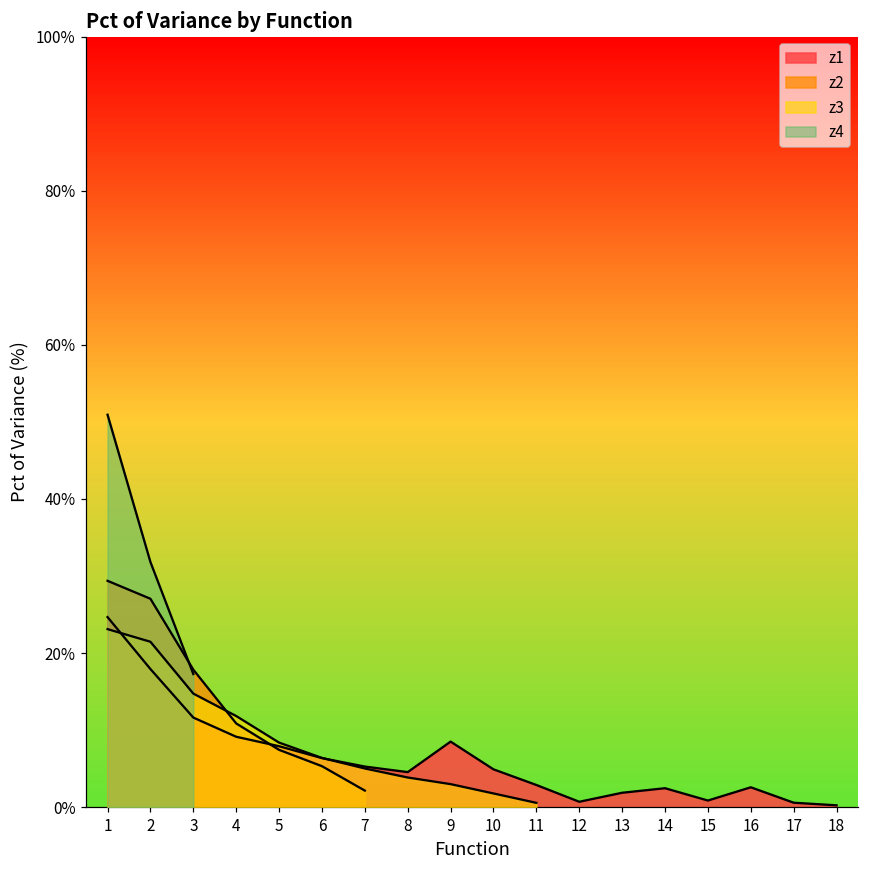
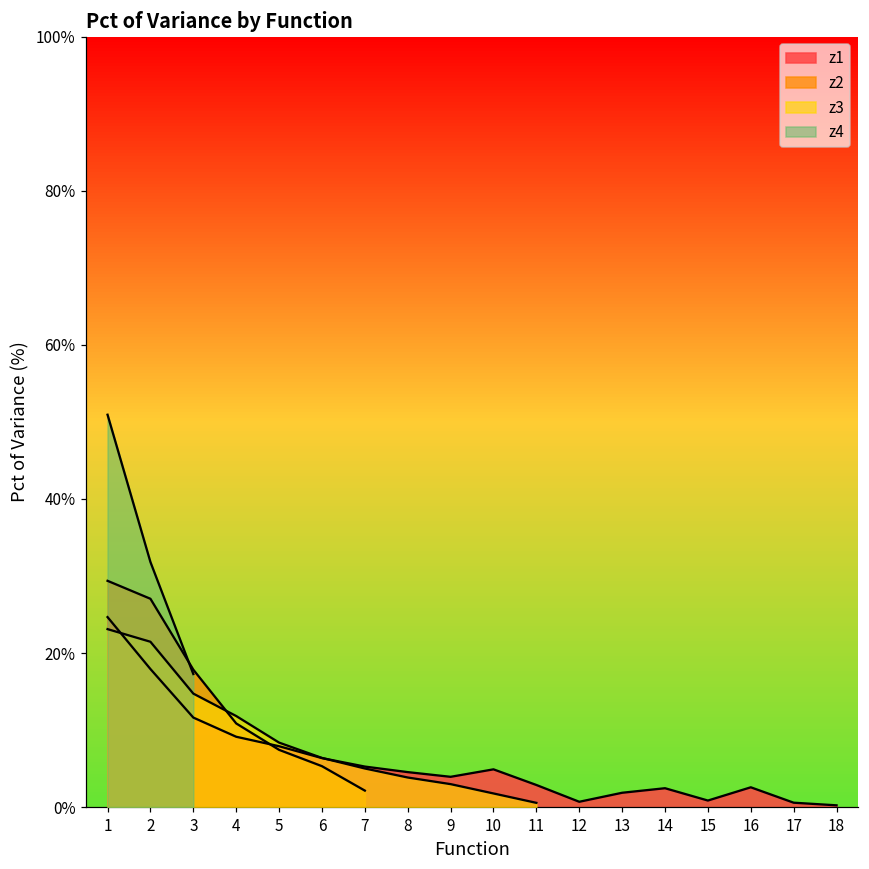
  {
    "z1": {
      "1": "25%",
      "2": "18%",
      "3": "12%",
      "4": "9%",
      "5": "8%",
      "8": "5%",
-     "9": "9%",
+     "9": "4%",
      "10": "5%",
      "11": "3%",
      "12": "1%",
      "13": "2%",
      "14": "2%",
      "15": "1%",
      "16": "3%",
      "17": "1%",
      "18": "0%"
    },
    "z2": {
      "1": "29%",
      "2": "27%",
      "3": "18%",
      "4": "11%",
      "5": "7%",
      "6": "5%",
      "7": "2%"
    },
    "z3": {
      "1": "23%",
      "2": "21%",
      "3": "15%",
      "4": "12%",
      "5": "8%",
      "8": "4%",
      "9": "3%",
      "10": "2%",
      "11": "1%"
    },
    "z4": {
      "1": "51%",
      "2": "32%",
      "3": "17%"
    }
  }
